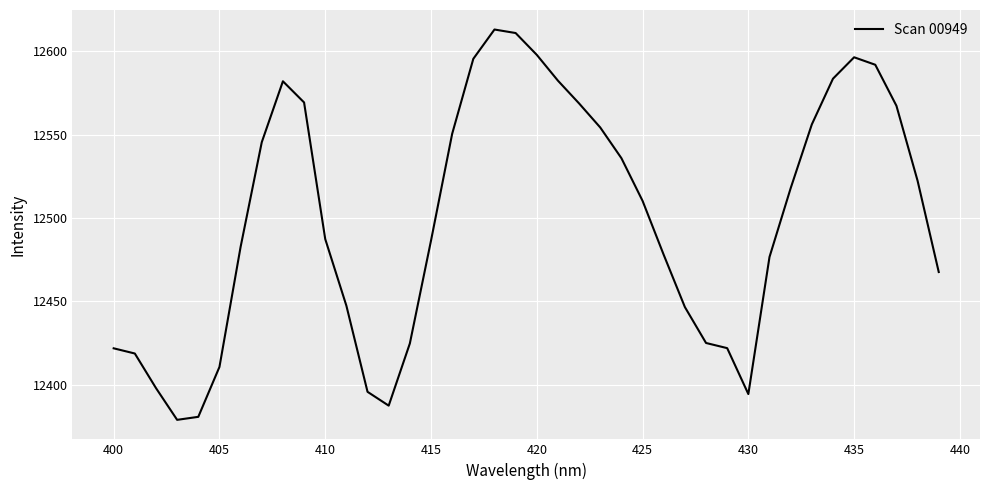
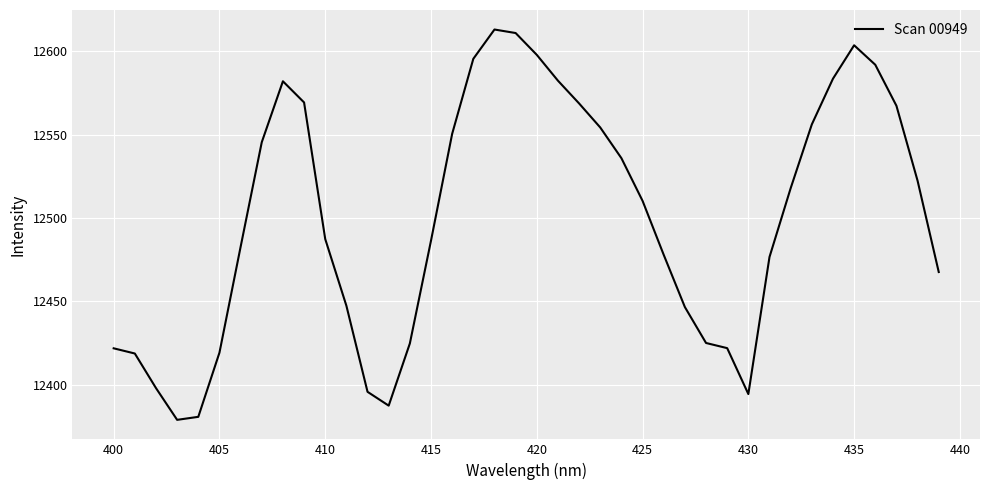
  {
    "400": 12422,
-   "405": 12411,
+   "405": 12419,
    "410": 12487,
    "415": 12486,
    "420": 12598,
    "425": 12510,
    "430": 12394,
-   "435": 12597
+   "435": 12604
  }
